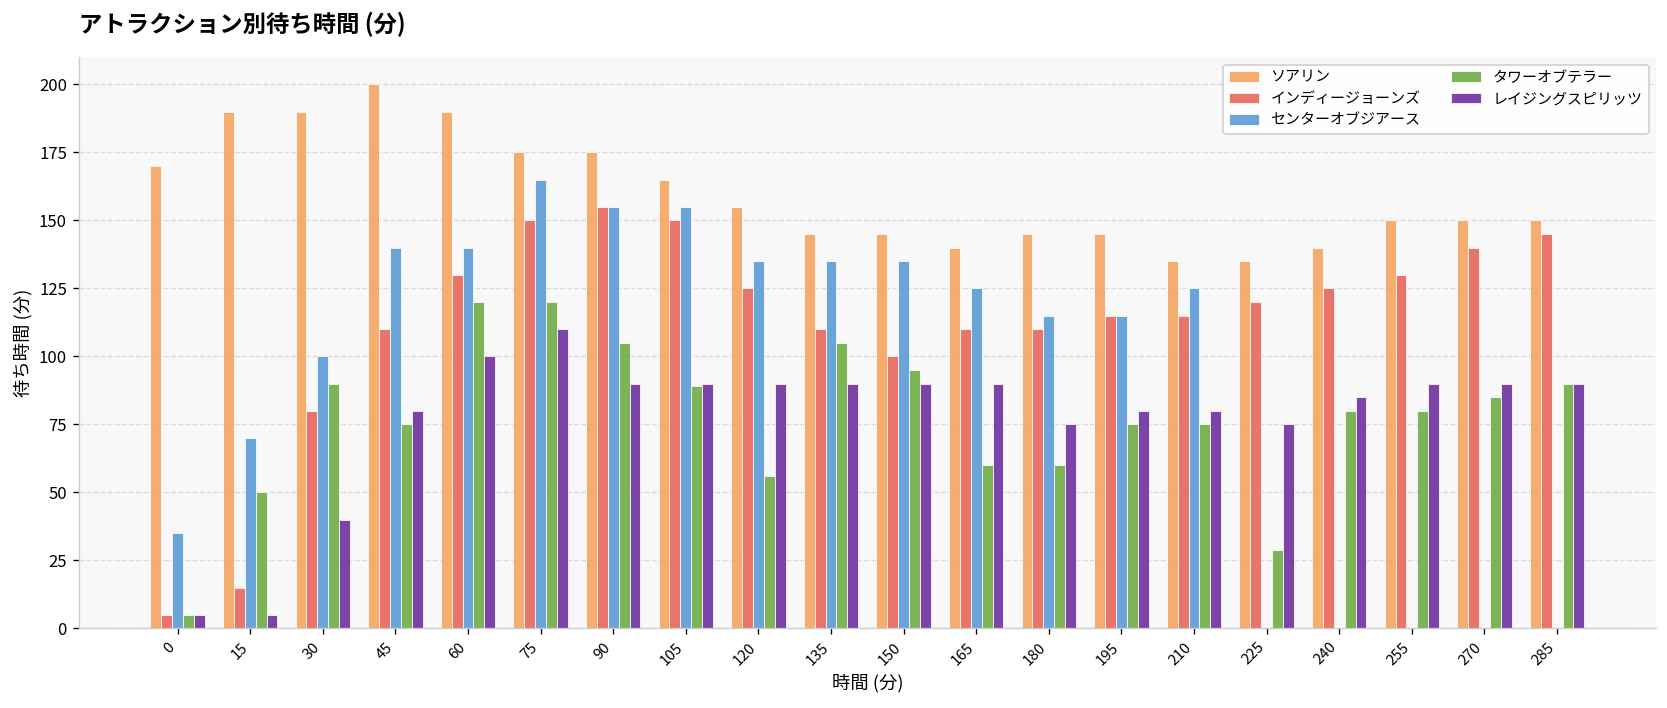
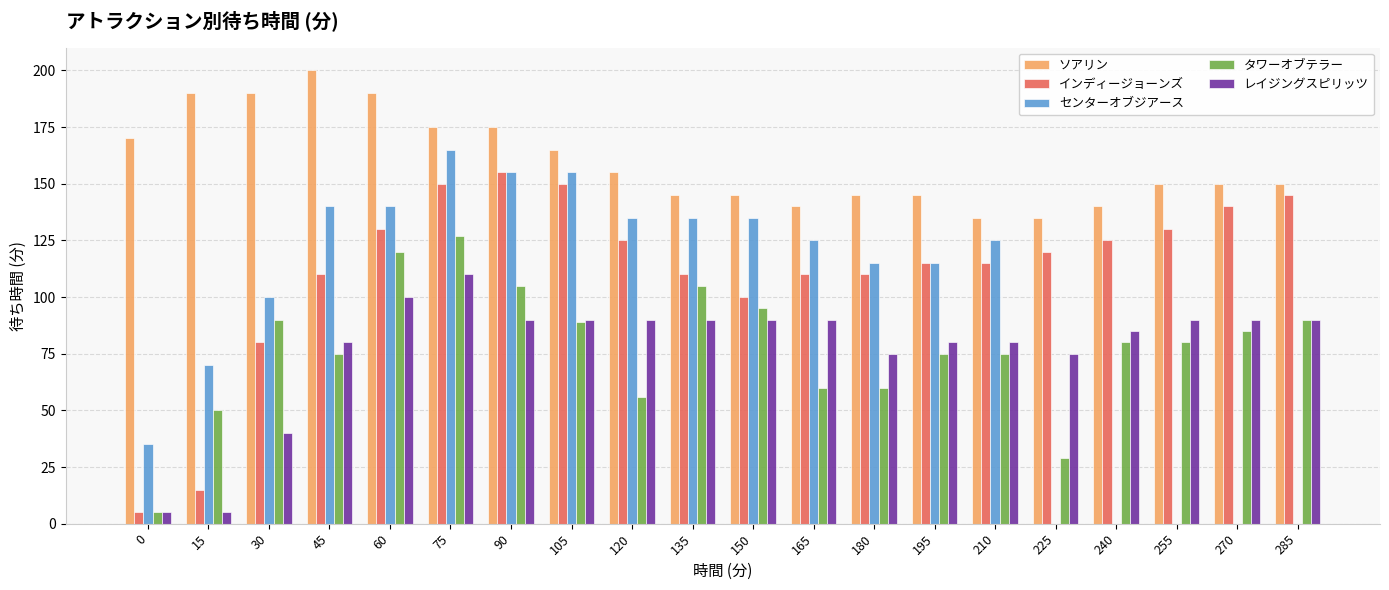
  {
    "ソアリン": {
      "0": 170,
      "15": 190,
      "30": 190,
      "45": 200,
      "60": 190,
      "75": 175,
      "90": 175,
      "105": 165,
      "120": 155,
      "135": 145,
      "150": 145,
      "165": 140,
      "180": 145,
      "195": 145,
      "210": 135,
      "225": 135,
      "240": 140,
      "255": 150,
      "270": 150,
      "285": 150
    },
    "インディージョーンズ": {
      "0": 5,
      "15": 15,
      "30": 80,
      "45": 110,
      "60": 130,
      "75": 150,
      "90": 155,
      "105": 150,
      "120": 125,
      "135": 110,
      "150": 100,
      "165": 110,
      "180": 110,
      "195": 115,
      "210": 115,
      "225": 120,
      "240": 125,
      "255": 130,
      "270": 140,
      "285": 145
    },
    "センターオブジアース": {
      "0": 35,
      "15": 70,
      "30": 100,
      "45": 140,
      "60": 140,
      "75": 165,
      "90": 155,
      "105": 155,
      "120": 135,
      "135": 135,
      "150": 135,
      "165": 125,
      "180": 115,
      "195": 115,
      "210": 125,
      "225": 0,
      "240": 0,
      "255": 0,
      "270": 0,
      "285": 0
    },
    "タワーオブテラー": {
      "0": 5,
      "15": 50,
      "30": 90,
      "45": 75,
      "60": 120,
-     "75": 120,
+     "75": 127,
      "90": 105,
      "105": 89,
      "120": 56,
      "135": 105,
      "150": 95,
      "165": 60,
      "180": 60,
      "195": 75,
      "210": 75,
      "225": 29,
      "240": 80,
      "255": 80,
      "270": 85,
      "285": 90
    },
    "レイジングスピリッツ": {
      "0": 5,
      "15": 5,
      "30": 40,
      "45": 80,
      "60": 100,
      "75": 110,
      "90": 90,
      "105": 90,
      "120": 90,
      "135": 90,
      "150": 90,
      "165": 90,
      "180": 75,
      "195": 80,
      "210": 80,
      "225": 75,
      "240": 85,
      "255": 90,
      "270": 90,
      "285": 90
    }
  }
